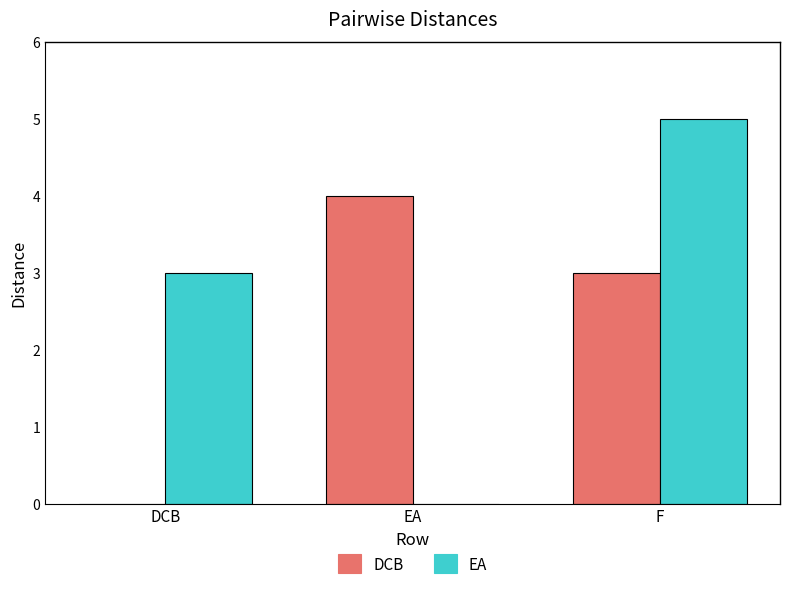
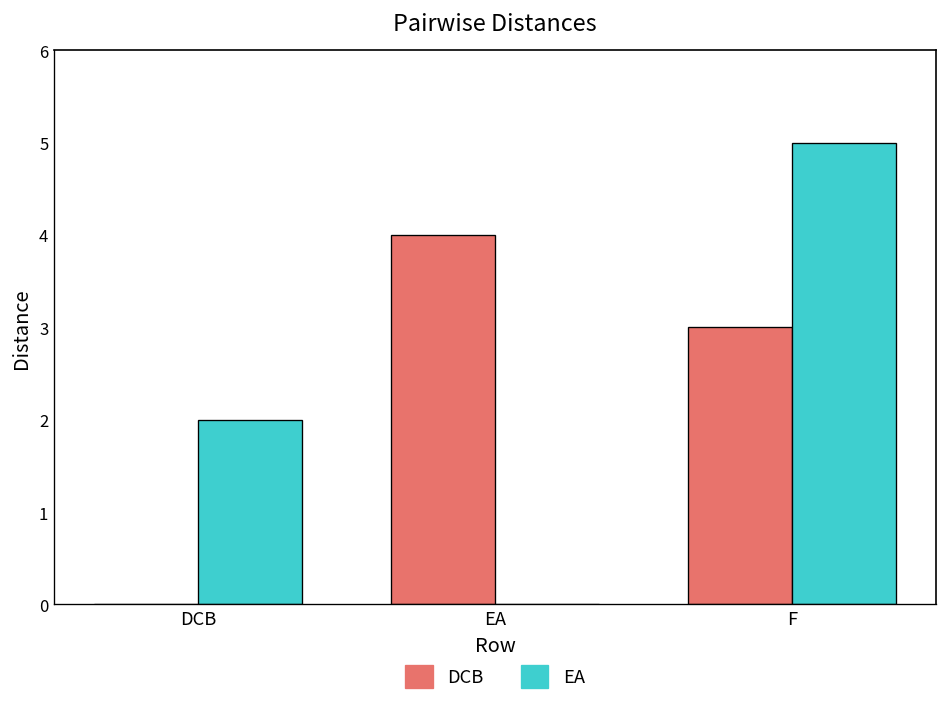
  {
    "DCB": {
      "DCB": 0,
      "EA": 4,
      "F": 3
    },
    "EA": {
-     "DCB": 3,
+     "DCB": 2,
      "EA": 0,
      "F": 5
    }
  }
